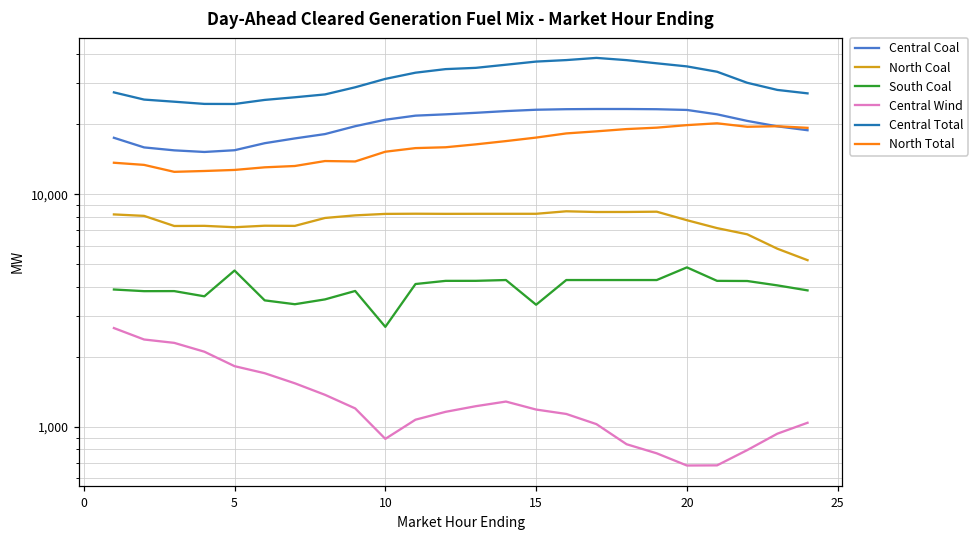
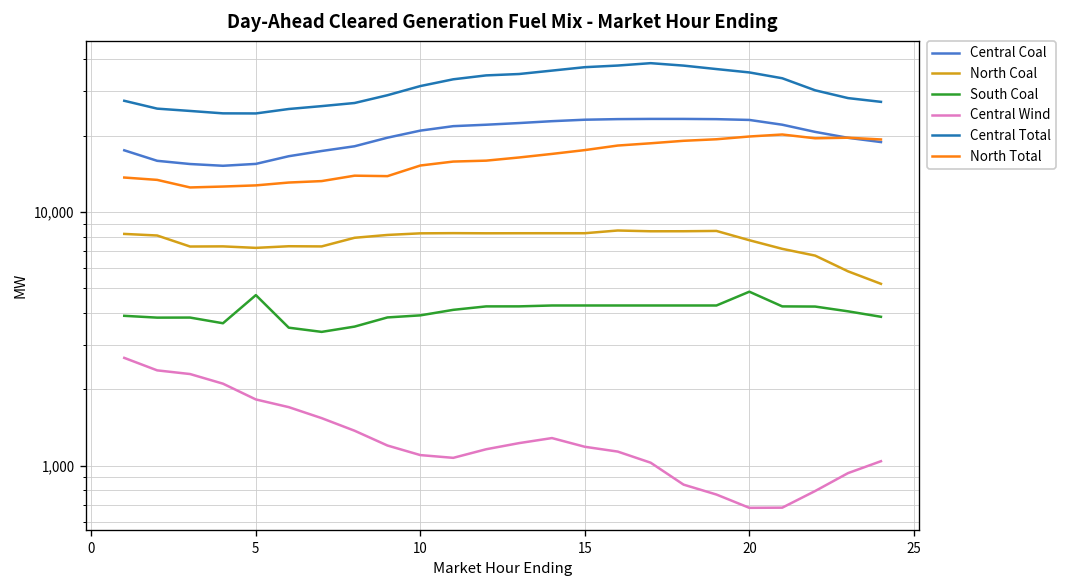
  {
    "South Coal": {
      "5": "4,700",
-     "10": "2,700",
-     "15": "3,400",
+     "10": "3,900",
+     "15": "4,300",
      "20": "4,900"
    },
    "Central Wind": {
      "5": "1,800",
-     "10": "890",
+     "10": "1,100",
      "15": "1,200",
      "20": "680"
    }
  }
